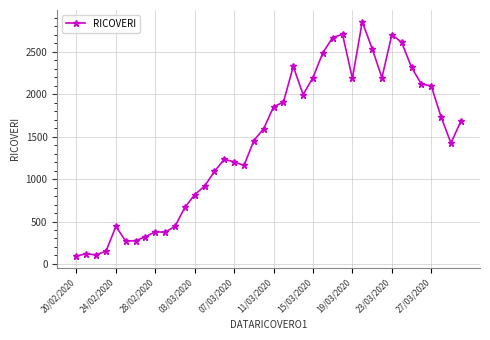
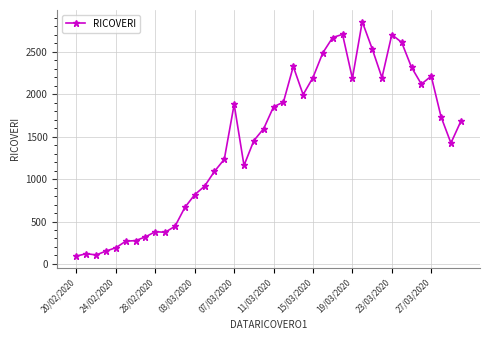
  {
    "20/02/2020": 100,
-   "24/02/2020": 400,
+   "24/02/2020": 200,
    "28/02/2020": 400,
    "03/03/2020": 800,
-   "07/03/2020": 1200,
+   "07/03/2020": 1900,
    "11/03/2020": 1900,
    "15/03/2020": 2200,
    "19/03/2020": 2200,
    "23/03/2020": 2700,
-   "27/03/2020": 2100
+   "27/03/2020": 2200
  }
